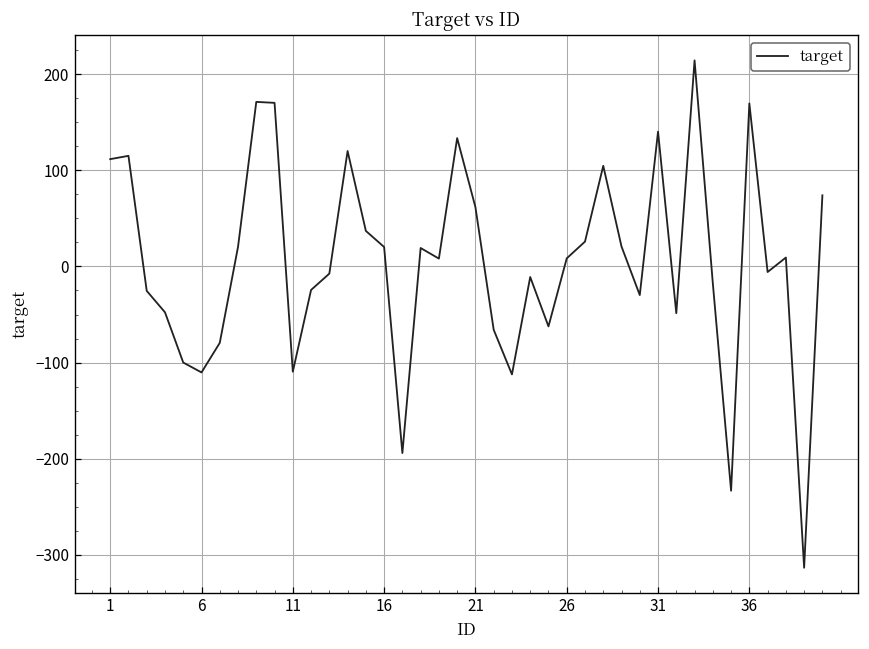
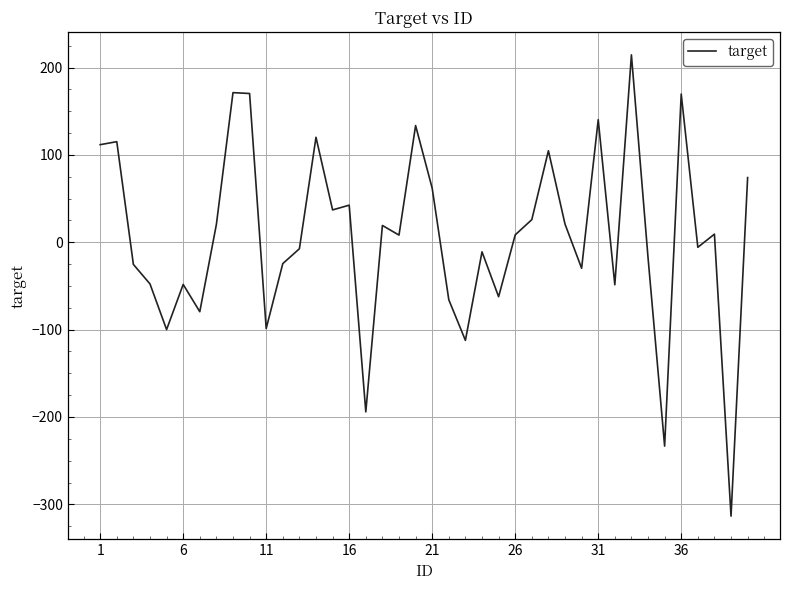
  {
    "1": 110,
-   "6": -110,
-   "11": -110,
-   "16": 20,
+   "6": -50,
+   "11": -100,
+   "16": 40,
    "21": 60,
    "26": 10,
    "31": 140,
    "36": 170
  }
